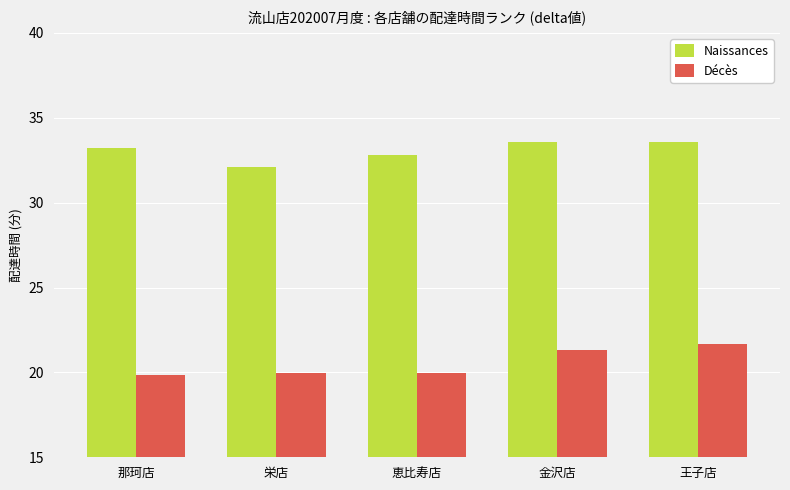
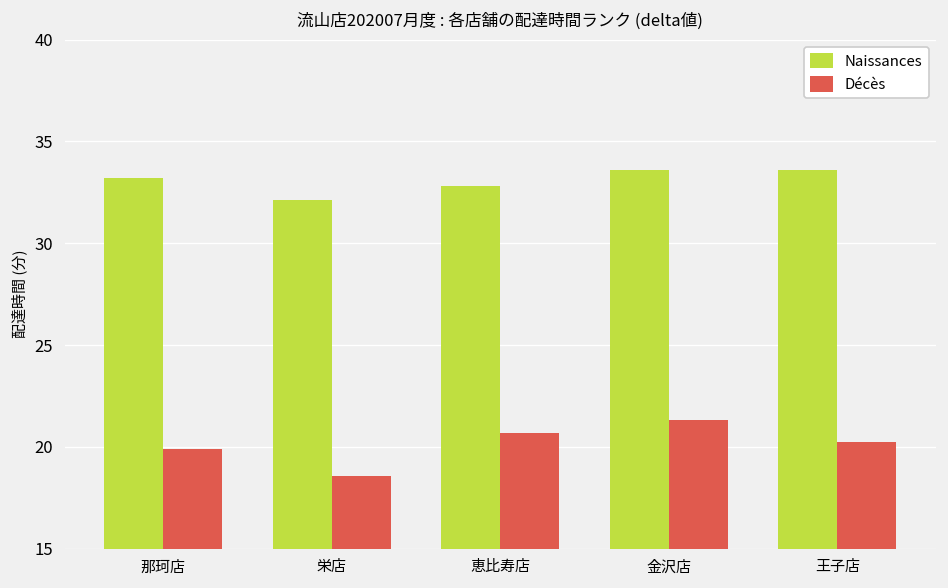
  {
    "Naissances": {
      "那珂店": 33.2,
      "栄店": 32.1,
      "恵比寿店": 32.8,
      "金沢店": 33.6,
      "王子店": 33.6
    },
    "Décès": {
      "那珂店": 19.9,
-     "栄店": 20.0,
-     "恵比寿店": 20.0,
+     "栄店": 18.6,
+     "恵比寿店": 20.7,
      "金沢店": 21.3,
-     "王子店": 21.6
+     "王子店": 20.3
    }
  }
